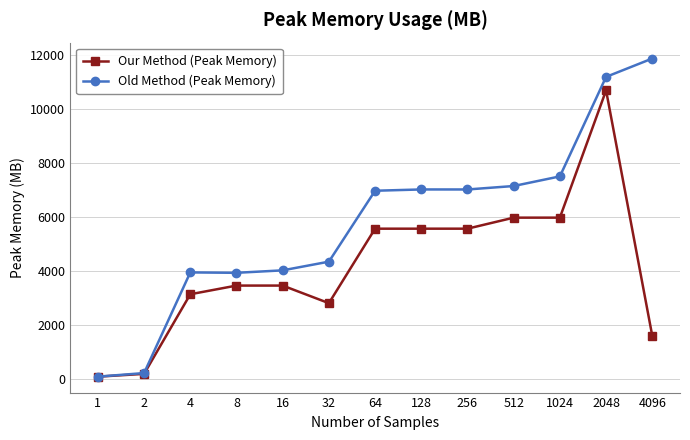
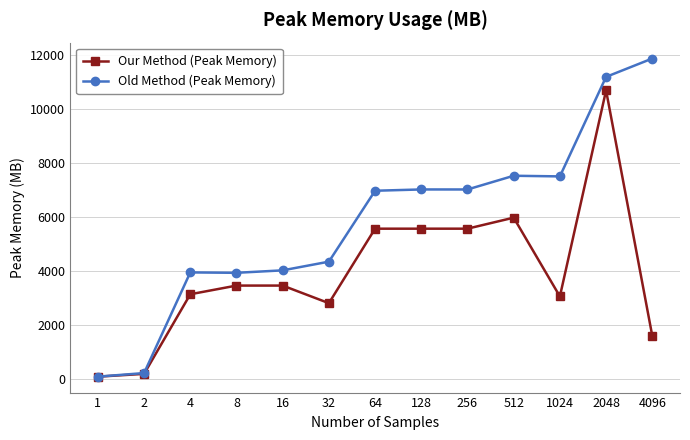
  {
    "Our Method (Peak Memory)": {
      "4": 3100,
      "8": 3500,
      "16": 3500,
      "32": 2800,
      "64": 5600,
      "128": 5600,
      "256": 5600,
      "512": 6000,
-     "1024": 6000,
+     "1024": 3100,
      "2048": 10700,
      "4096": 1600
    },
    "Old Method (Peak Memory)": {
      "4": 3900,
      "8": 3900,
      "16": 4000,
      "32": 4300,
      "64": 7000,
      "128": 7000,
      "256": 7000,
-     "512": 7100,
+     "512": 7500,
      "1024": 7500,
      "2048": 11200,
      "4096": 11900
    }
  }
